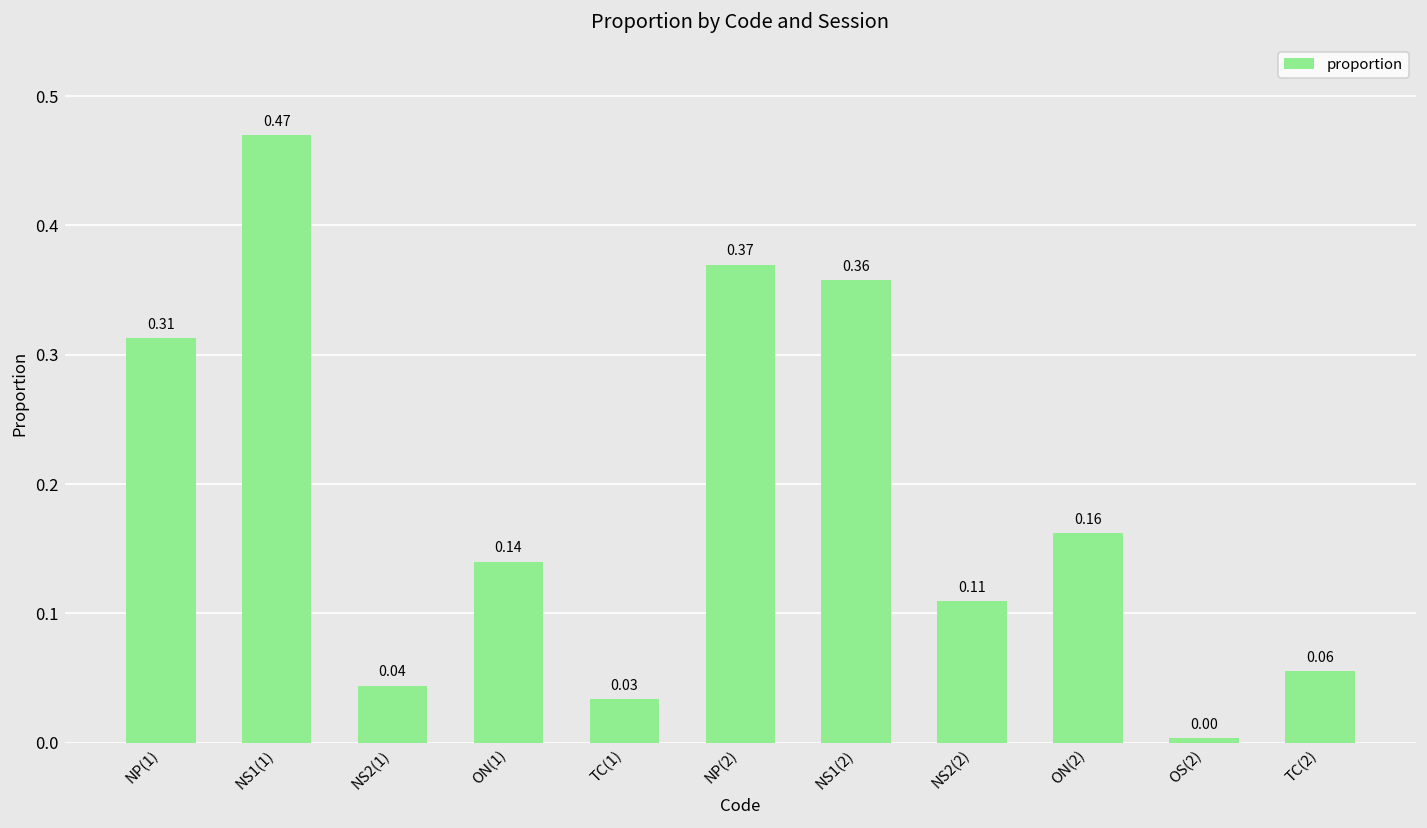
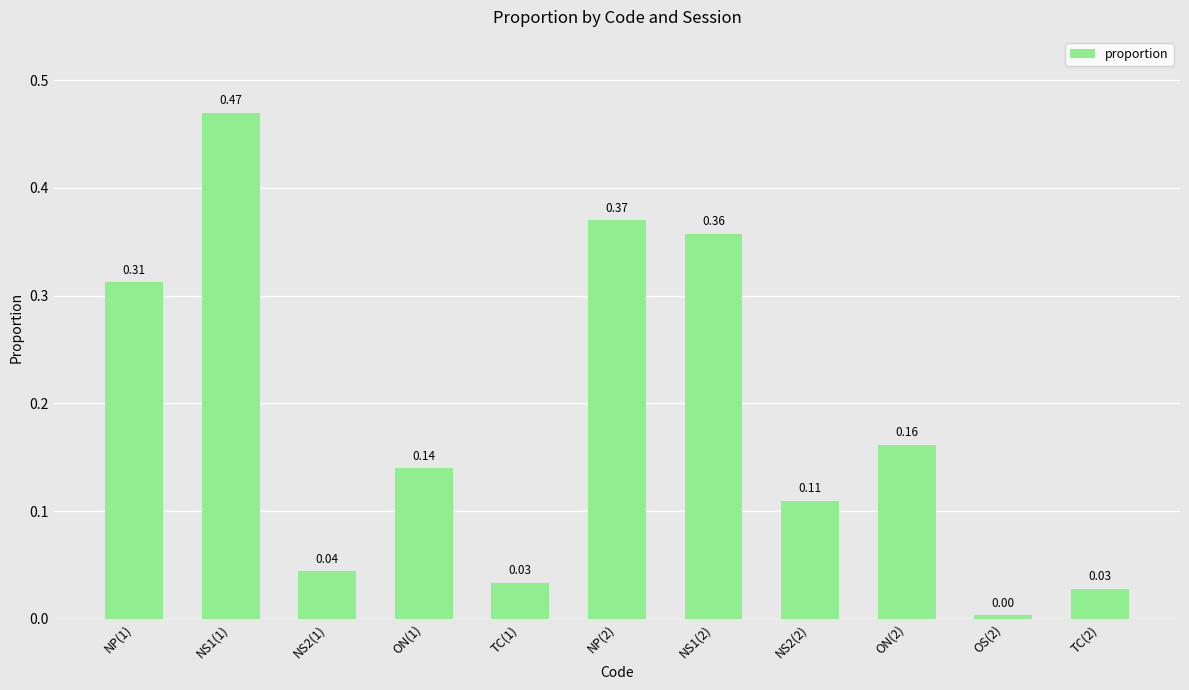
  {
    "NP(1)": 0.31,
    "NS1(1)": 0.47,
    "NS2(1)": 0.04,
    "ON(1)": 0.14,
    "TC(1)": 0.03,
    "NP(2)": 0.37,
    "NS1(2)": 0.36,
    "NS2(2)": 0.11,
    "ON(2)": 0.16,
    "OS(2)": 0.00,
-   "TC(2)": 0.06
+   "TC(2)": 0.03
  }
